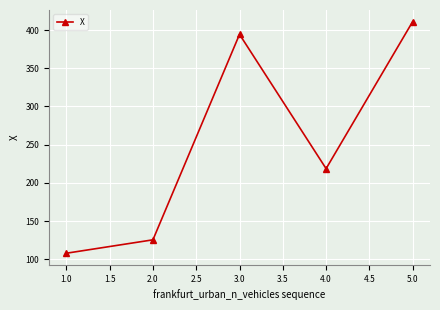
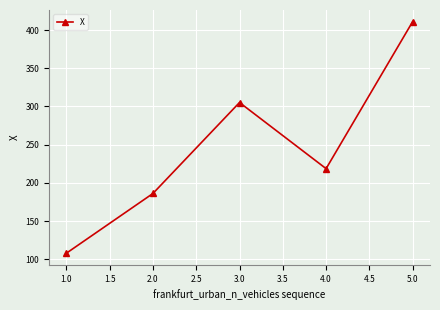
  {
    "1.0": 110,
-   "2.0": 130,
-   "3.0": 390,
+   "2.0": 190,
+   "3.0": 310,
    "4.0": 220,
    "5.0": 410
  }
